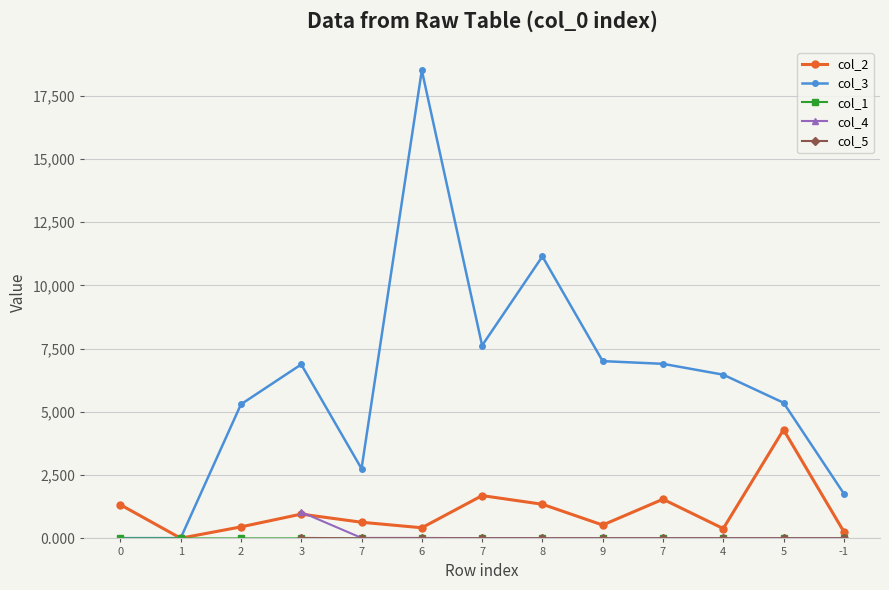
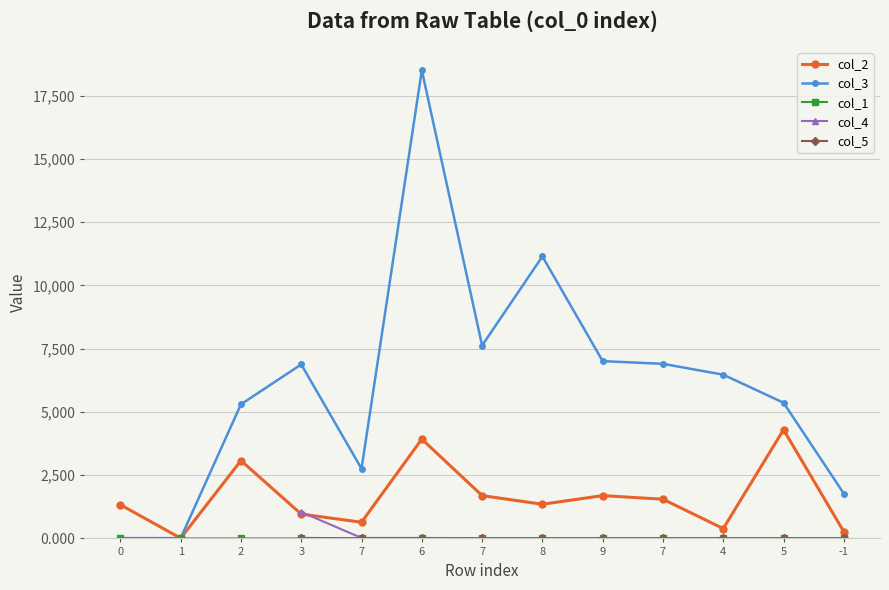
  {
    "col_2": {
      "0": "1,300",
-     "2": "500",
-     "6": "400",
+     "2": "3,100",
+     "6": "3,900",
      "8": "1,400",
-     "9": "500",
+     "9": "1,700",
      "4": "400",
      "5": "4,300",
      "-1": "300"
    },
    "col_3": {
      "2": "5,300",
      "3": "6,900",
      "6": "18,500",
      "8": "11,100",
      "9": "7,000",
      "4": "6,500",
      "5": "5,400",
      "-1": "1,800"
    },
    "col_1": {
      "2": "0"
    }
  }
